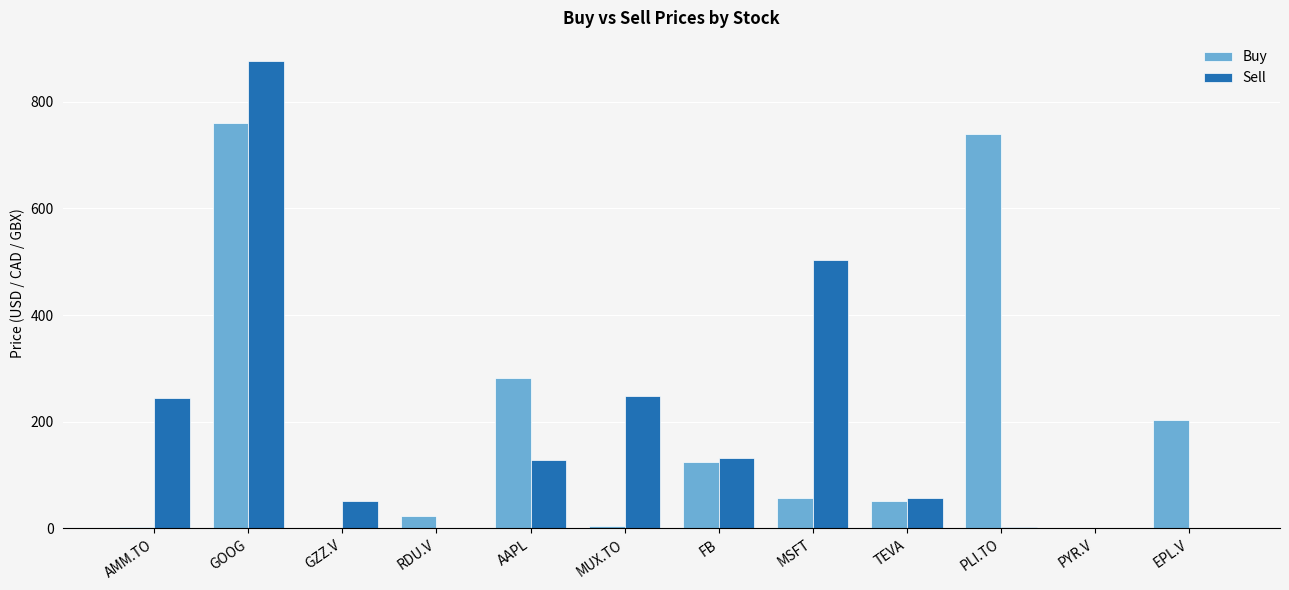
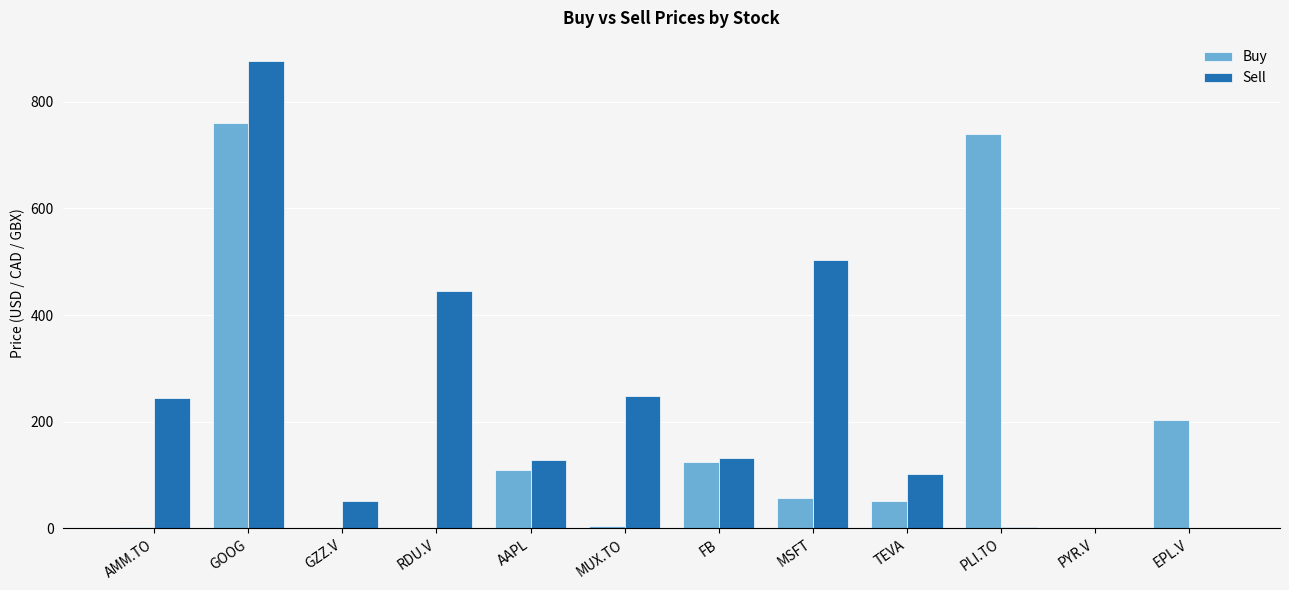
  {
    "Buy": {
      "GOOG": 760,
-     "RDU.V": 20,
-     "AAPL": 280,
+     "RDU.V": 0,
+     "AAPL": 110,
      "FB": 120,
      "MSFT": 60,
      "TEVA": 50,
      "PLI.TO": 740,
      "EPL.V": 200
    },
    "Sell": {
      "AMM.TO": 240,
      "GOOG": 880,
      "GZZ.V": 50,
-     "RDU.V": 0,
+     "RDU.V": 450,
      "AAPL": 130,
      "MUX.TO": 250,
      "FB": 130,
      "MSFT": 500,
-     "TEVA": 60
+     "TEVA": 100
    }
  }
